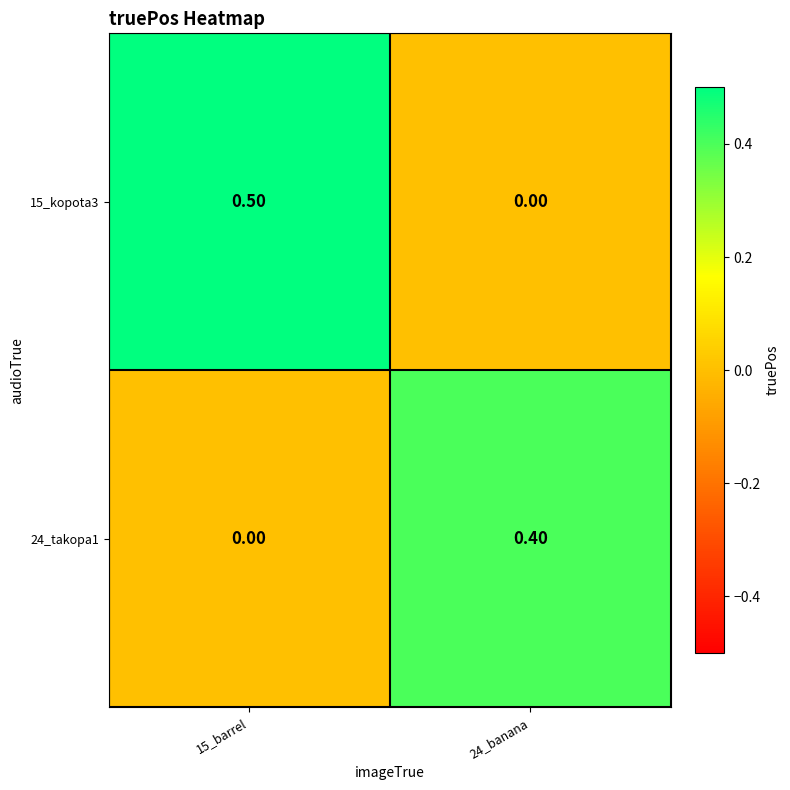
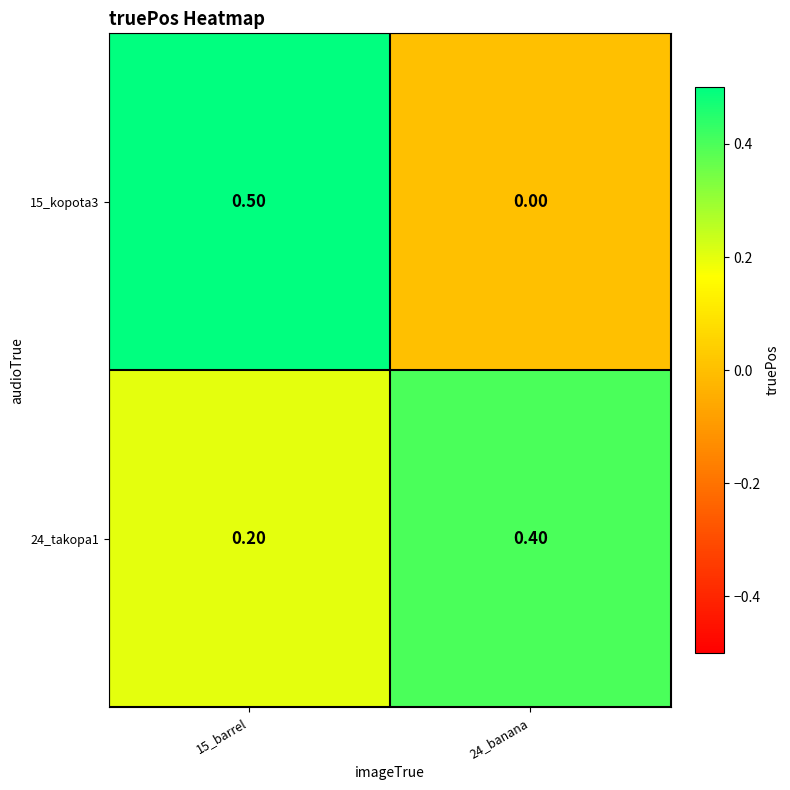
  {
    "15_kopota3": {
      "15_barrel": 0.50,
      "24_banana": 0.00
    },
    "24_takopa1": {
-     "15_barrel": 0.00,
+     "15_barrel": 0.20,
      "24_banana": 0.40
    }
  }
